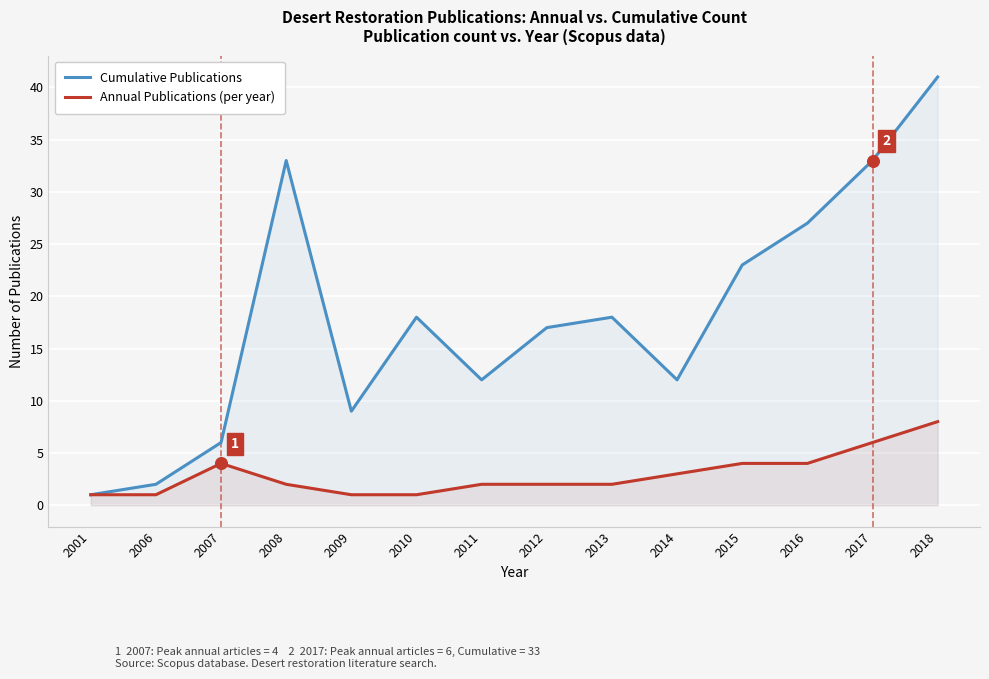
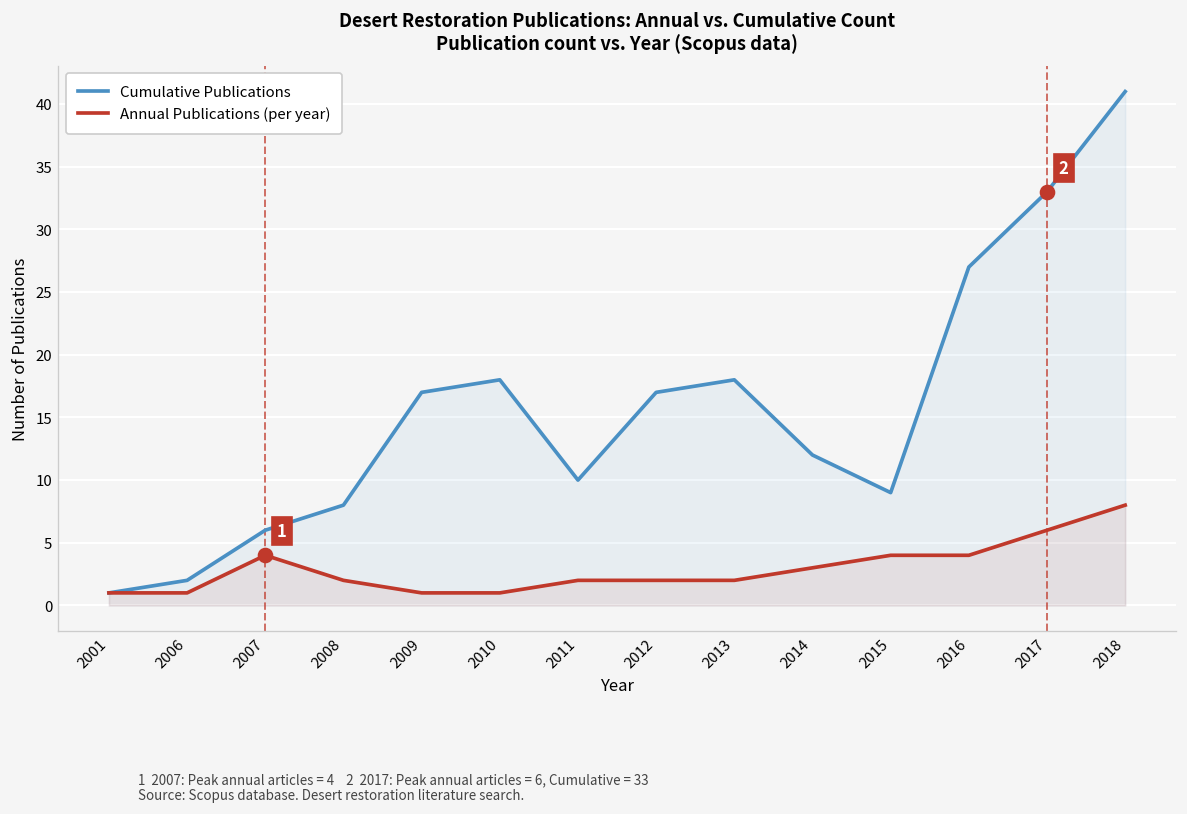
  {
    "Cumulative Publications": {
      "2006": 2,
-     "2008": 33,
-     "2009": 9,
+     "2008": 8,
+     "2009": 17,
      "2010": 18,
-     "2011": 12,
+     "2011": 10,
      "2012": 17,
      "2013": 18,
      "2014": 12,
-     "2015": 23,
+     "2015": 9,
      "2016": 27,
      "2018": 41
    }
  }
